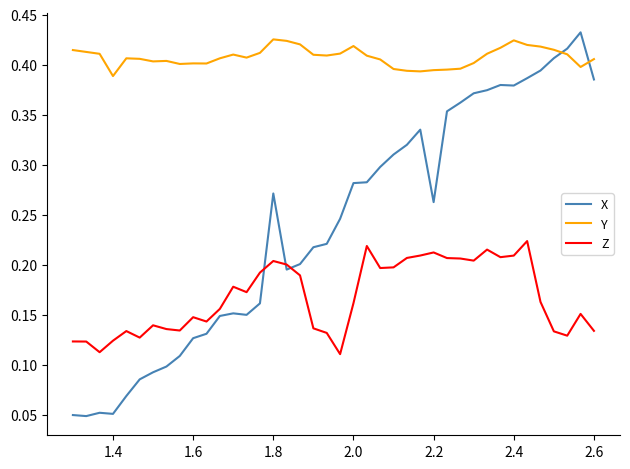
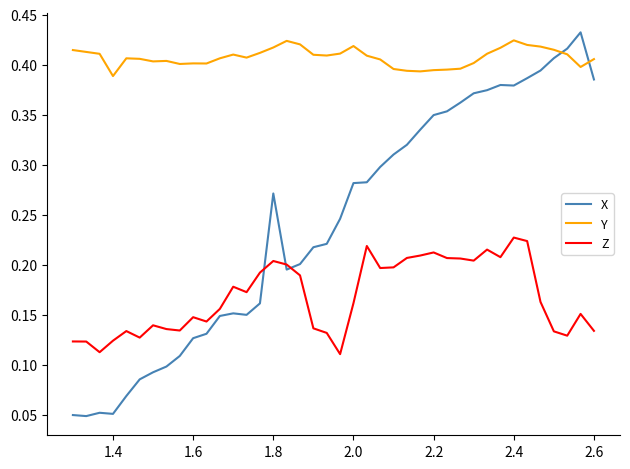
  {
    "X": {
      "1.4": 0.051,
      "1.6": 0.127,
      "1.8": 0.271,
      "2.0": 0.282,
-     "2.2": 0.263,
+     "2.2": 0.350,
      "2.4": 0.379,
      "2.6": 0.385
    },
    "Y": {
      "1.4": 0.389,
      "1.6": 0.401,
-     "1.8": 0.425,
+     "1.8": 0.417,
      "2.0": 0.419,
      "2.2": 0.395,
      "2.4": 0.424,
      "2.6": 0.406
    },
    "Z": {
      "1.4": 0.124,
      "1.6": 0.148,
      "1.8": 0.204,
      "2.0": 0.162,
      "2.2": 0.212,
-     "2.4": 0.209,
+     "2.4": 0.227,
      "2.6": 0.134
    }
  }
